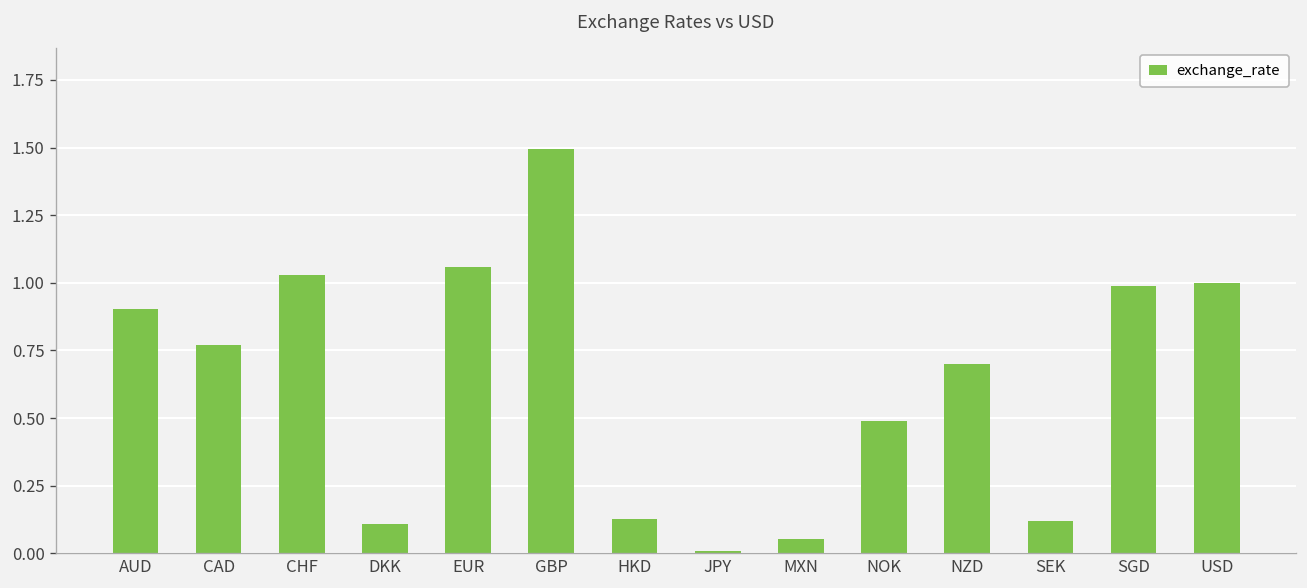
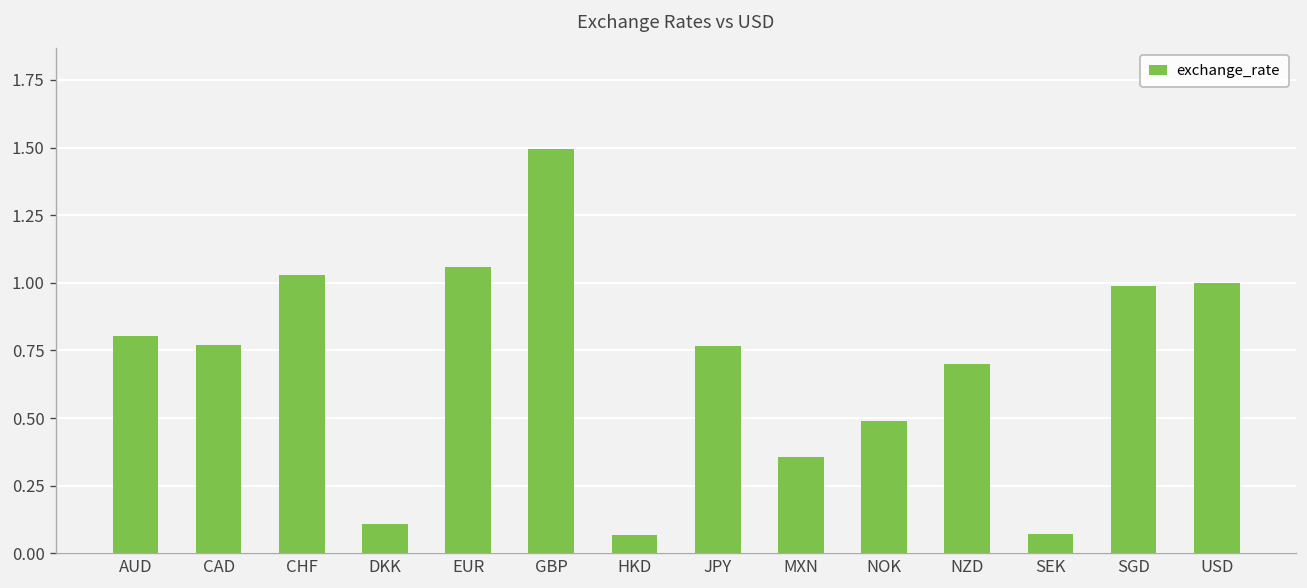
  {
-   "AUD": 0.90,
+   "AUD": 0.80,
    "CAD": 0.77,
    "CHF": 1.03,
    "DKK": 0.11,
    "EUR": 1.06,
    "GBP": 1.50,
-   "HKD": 0.13,
-   "JPY": 0.01,
-   "MXN": 0.05,
+   "HKD": 0.07,
+   "JPY": 0.77,
+   "MXN": 0.35,
    "NOK": 0.49,
    "NZD": 0.70,
-   "SEK": 0.12,
+   "SEK": 0.07,
    "SGD": 0.99,
    "USD": 1.00
  }
